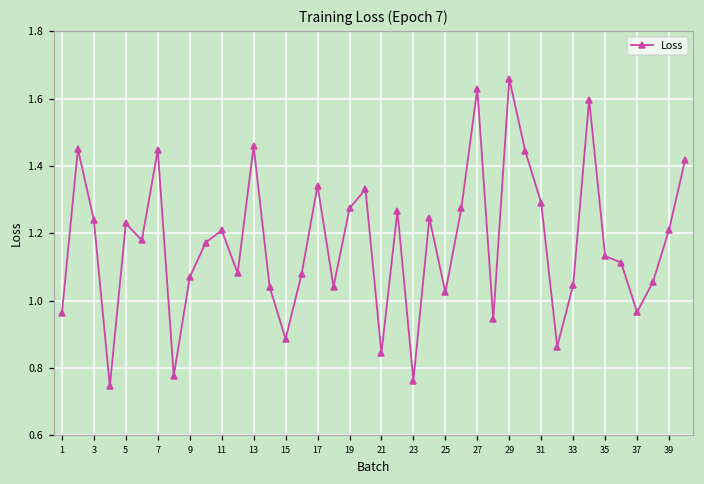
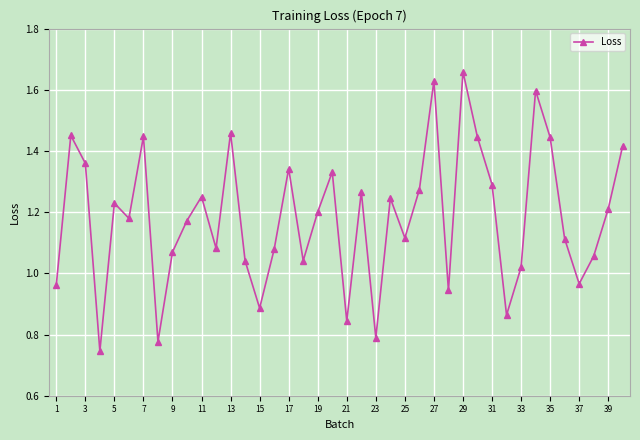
  {
    "1": 0.96,
-   "3": 1.24,
+   "3": 1.36,
    "5": 1.23,
    "7": 1.45,
    "9": 1.07,
-   "11": 1.21,
+   "11": 1.25,
    "13": 1.46,
    "15": 0.89,
    "17": 1.34,
-   "19": 1.27,
+   "19": 1.20,
    "21": 0.84,
-   "23": 0.76,
-   "25": 1.02,
+   "23": 0.79,
+   "25": 1.12,
    "27": 1.63,
    "29": 1.66,
    "31": 1.29,
-   "33": 1.05,
-   "35": 1.13,
+   "33": 1.02,
+   "35": 1.44,
    "37": 0.97,
    "39": 1.21
  }
